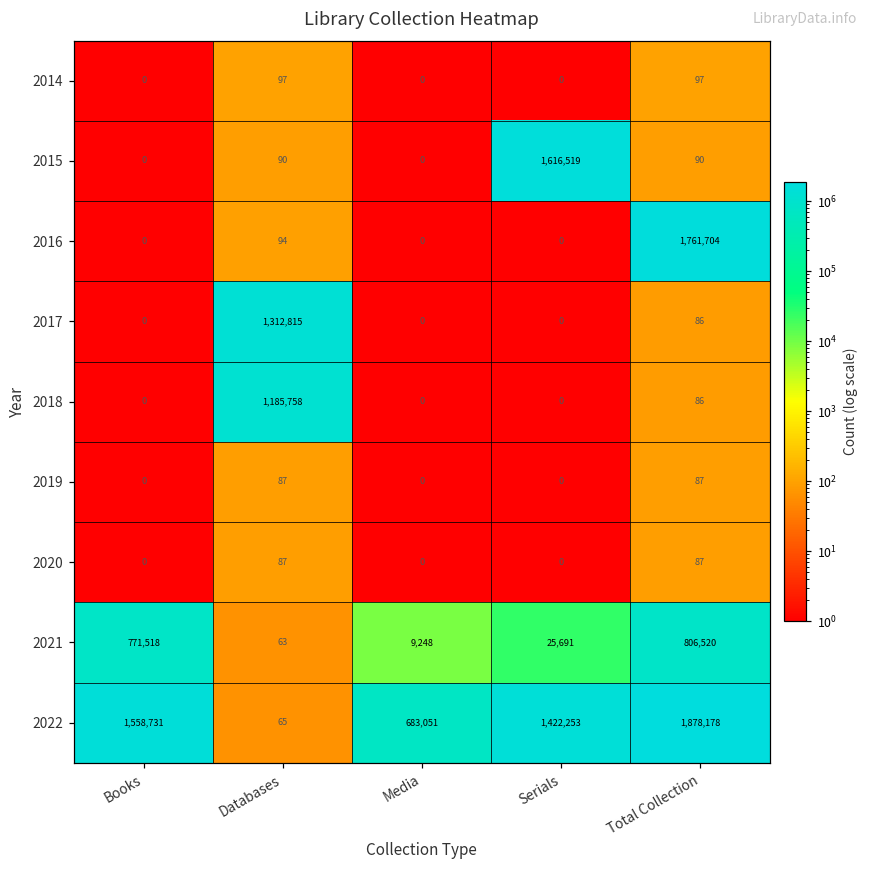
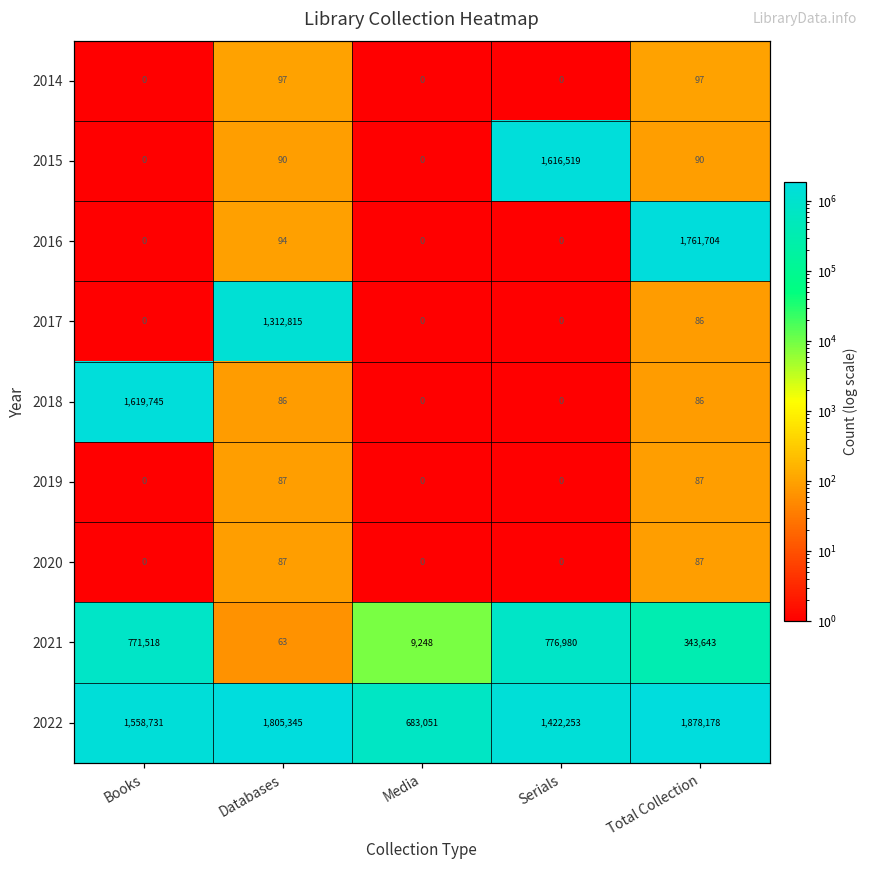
  {
    "2014": {
      "Books": "0",
      "Databases": "97",
      "Media": "0",
      "Serials": "0",
      "Total Collection": "97"
    },
    "2015": {
      "Books": "0",
      "Databases": "90",
      "Media": "0",
      "Serials": "1,616,519",
      "Total Collection": "90"
    },
    "2016": {
      "Books": "0",
      "Databases": "94",
      "Media": "0",
      "Serials": "0",
      "Total Collection": "1,761,704"
    },
    "2017": {
      "Books": "0",
      "Databases": "1,312,815",
      "Media": "0",
      "Serials": "0",
      "Total Collection": "86"
    },
    "2018": {
-     "Books": "0",
-     "Databases": "1,185,758",
+     "Books": "1,619,745",
+     "Databases": "86",
      "Media": "0",
      "Serials": "0",
      "Total Collection": "86"
    },
    "2019": {
      "Books": "0",
      "Databases": "87",
      "Media": "0",
      "Serials": "0",
      "Total Collection": "87"
    },
    "2020": {
      "Books": "0",
      "Databases": "87",
      "Media": "0",
      "Serials": "0",
      "Total Collection": "87"
    },
    "2021": {
      "Books": "771,518",
      "Databases": "63",
      "Media": "9,248",
-     "Serials": "25,691",
-     "Total Collection": "806,520"
+     "Serials": "776,980",
+     "Total Collection": "343,643"
    },
    "2022": {
      "Books": "1,558,731",
-     "Databases": "65",
+     "Databases": "1,805,345",
      "Media": "683,051",
      "Serials": "1,422,253",
      "Total Collection": "1,878,178"
    }
  }
